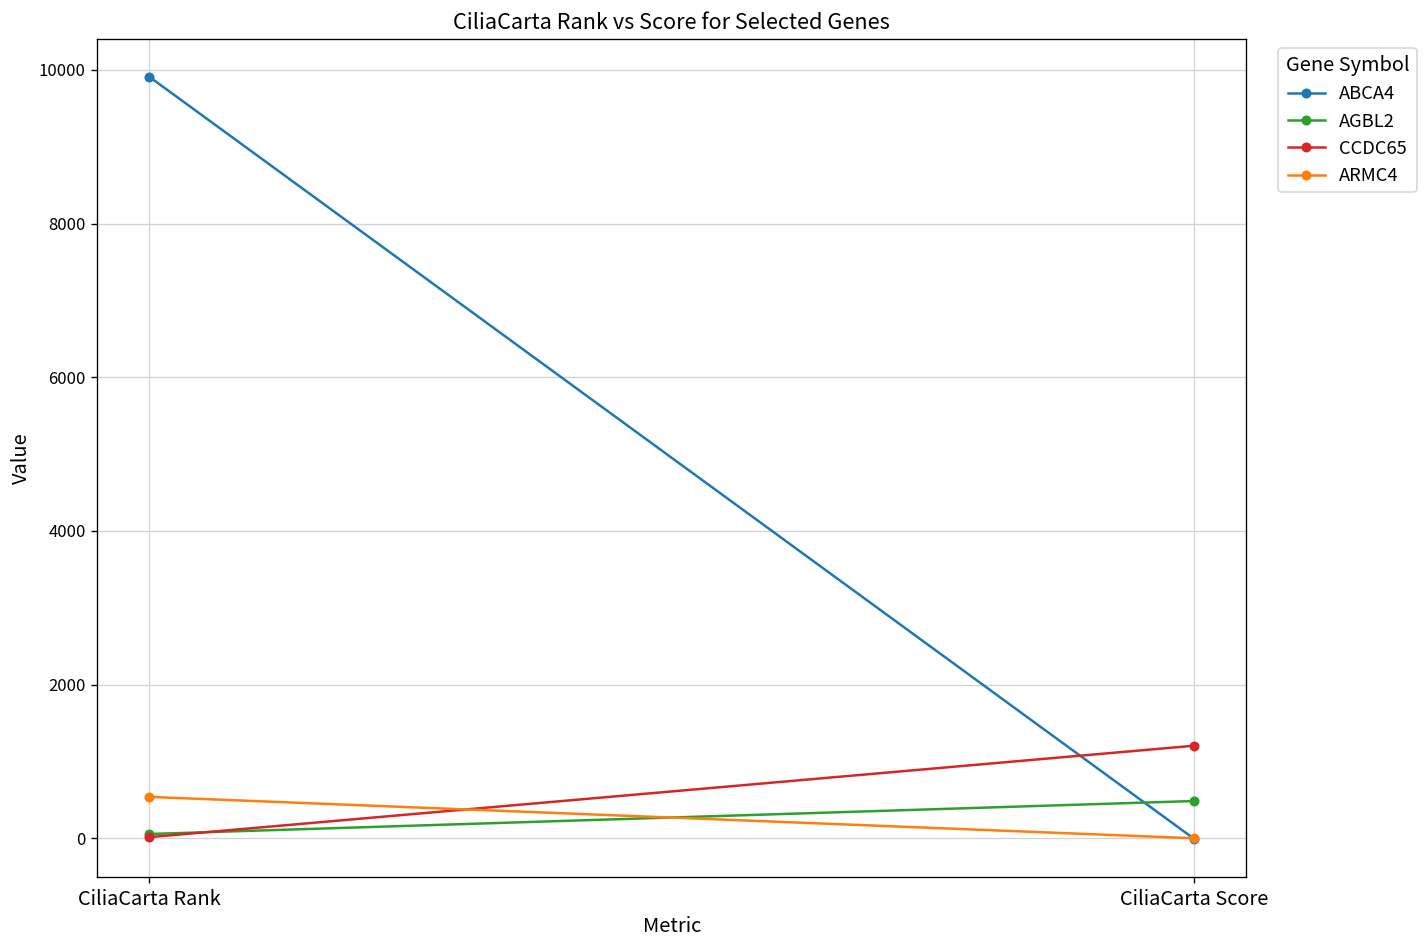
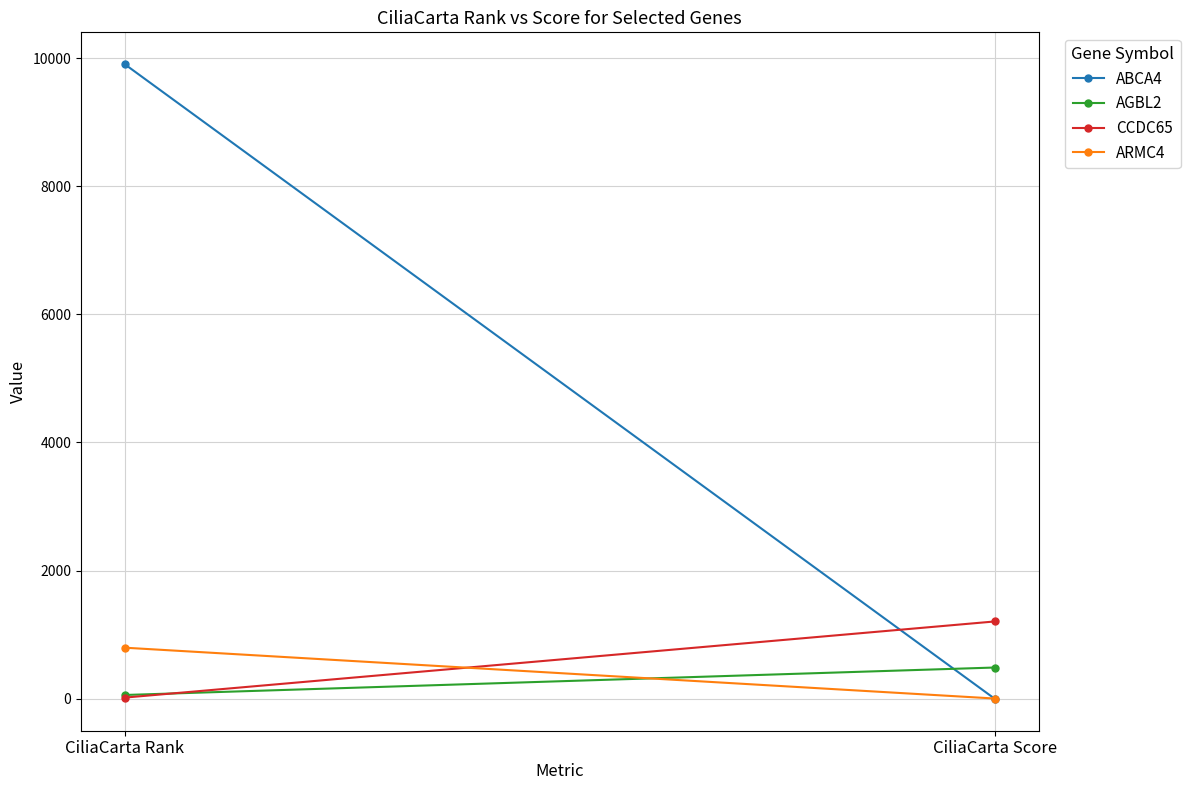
  {
    "ABCA4": {
      "CiliaCarta Rank": 9900
    },
    "AGBL2": {
      "CiliaCarta Rank": 100,
      "CiliaCarta Score": 500
    },
    "CCDC65": {
      "CiliaCarta Rank": 0,
      "CiliaCarta Score": 1200
    },
    "ARMC4": {
-     "CiliaCarta Rank": 500
+     "CiliaCarta Rank": 800
    }
  }
